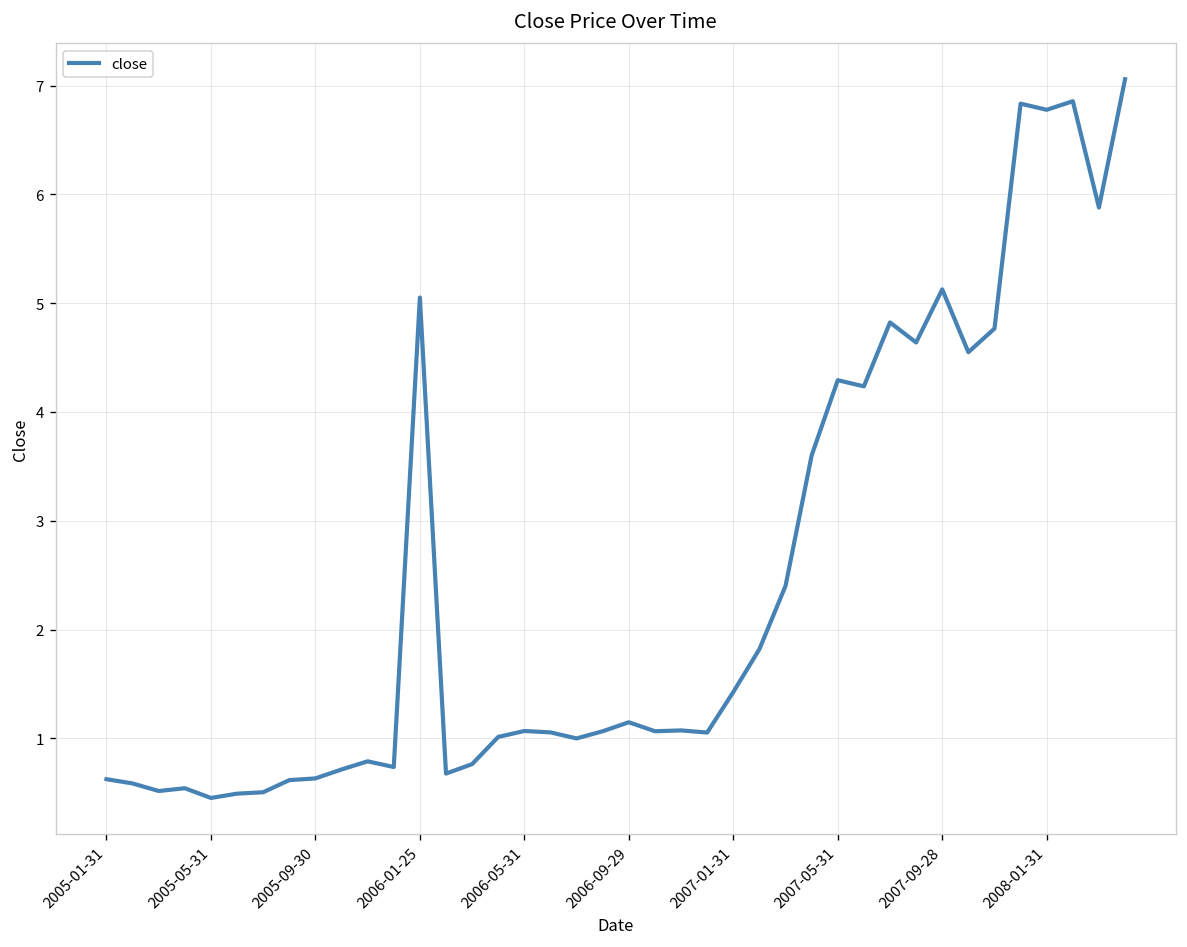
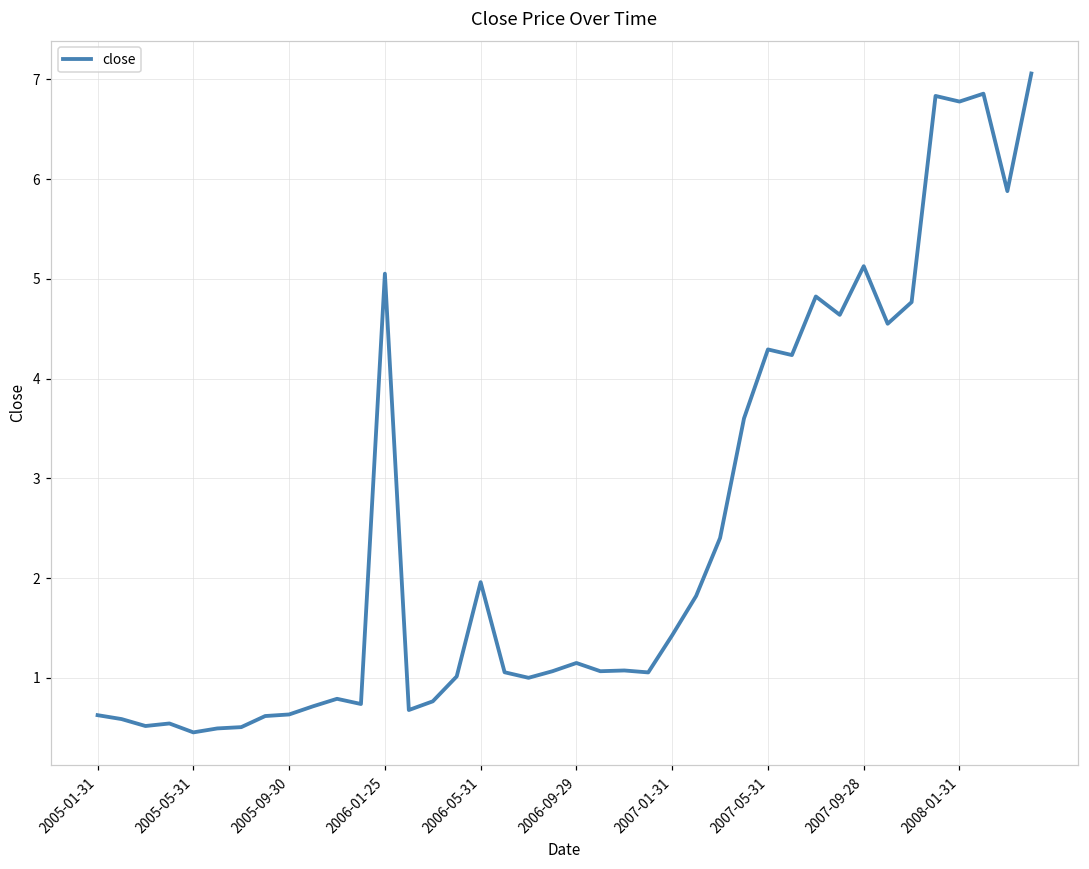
  {
    "2005-01-31": 0.6,
    "2005-05-31": 0.5,
    "2005-09-30": 0.6,
    "2006-01-25": 5.1,
-   "2006-05-31": 1.1,
+   "2006-05-31": 2.0,
    "2006-09-29": 1.1,
    "2007-01-31": 1.4,
    "2007-05-31": 4.3,
    "2007-09-28": 5.1,
    "2008-01-31": 6.8
  }
